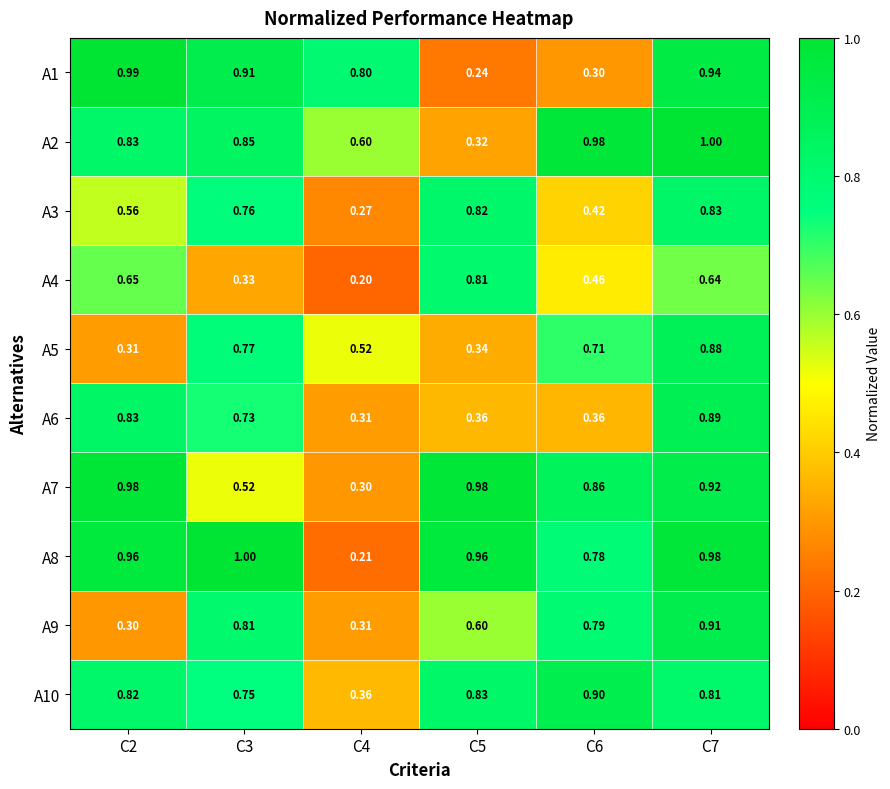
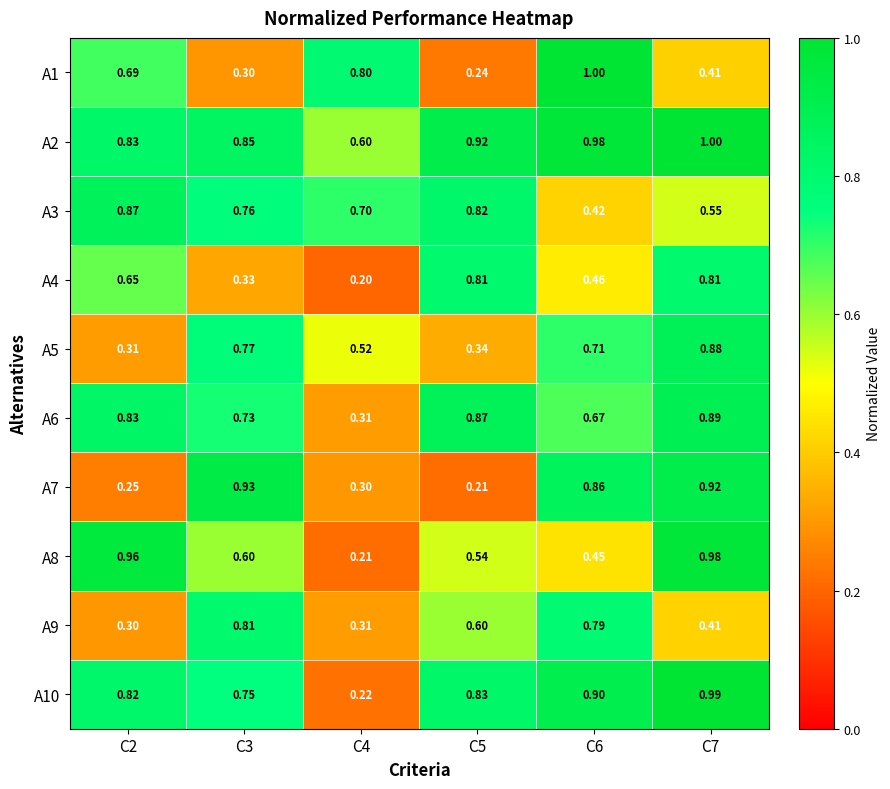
  {
    "A1": {
-     "C2": 0.99,
-     "C3": 0.91,
+     "C2": 0.69,
+     "C3": 0.30,
      "C4": 0.80,
      "C5": 0.24,
-     "C6": 0.30,
-     "C7": 0.94
+     "C6": 1.00,
+     "C7": 0.41
    },
    "A2": {
      "C2": 0.83,
      "C3": 0.85,
      "C4": 0.60,
-     "C5": 0.32,
+     "C5": 0.92,
      "C6": 0.98,
      "C7": 1.00
    },
    "A3": {
-     "C2": 0.56,
+     "C2": 0.87,
      "C3": 0.76,
-     "C4": 0.27,
+     "C4": 0.70,
      "C5": 0.82,
      "C6": 0.42,
-     "C7": 0.83
+     "C7": 0.55
    },
    "A4": {
      "C2": 0.65,
      "C3": 0.33,
      "C4": 0.20,
      "C5": 0.81,
      "C6": 0.46,
-     "C7": 0.64
+     "C7": 0.81
    },
    "A5": {
      "C2": 0.31,
      "C3": 0.77,
      "C4": 0.52,
      "C5": 0.34,
      "C6": 0.71,
      "C7": 0.88
    },
    "A6": {
      "C2": 0.83,
      "C3": 0.73,
      "C4": 0.31,
-     "C5": 0.36,
-     "C6": 0.36,
+     "C5": 0.87,
+     "C6": 0.67,
      "C7": 0.89
    },
    "A7": {
-     "C2": 0.98,
-     "C3": 0.52,
+     "C2": 0.25,
+     "C3": 0.93,
      "C4": 0.30,
-     "C5": 0.98,
+     "C5": 0.21,
      "C6": 0.86,
      "C7": 0.92
    },
    "A8": {
      "C2": 0.96,
-     "C3": 1.00,
+     "C3": 0.60,
      "C4": 0.21,
-     "C5": 0.96,
-     "C6": 0.78,
+     "C5": 0.54,
+     "C6": 0.45,
      "C7": 0.98
    },
    "A9": {
      "C2": 0.30,
      "C3": 0.81,
      "C4": 0.31,
      "C5": 0.60,
      "C6": 0.79,
-     "C7": 0.91
+     "C7": 0.41
    },
    "A10": {
      "C2": 0.82,
      "C3": 0.75,
-     "C4": 0.36,
+     "C4": 0.22,
      "C5": 0.83,
      "C6": 0.90,
-     "C7": 0.81
+     "C7": 0.99
    }
  }
